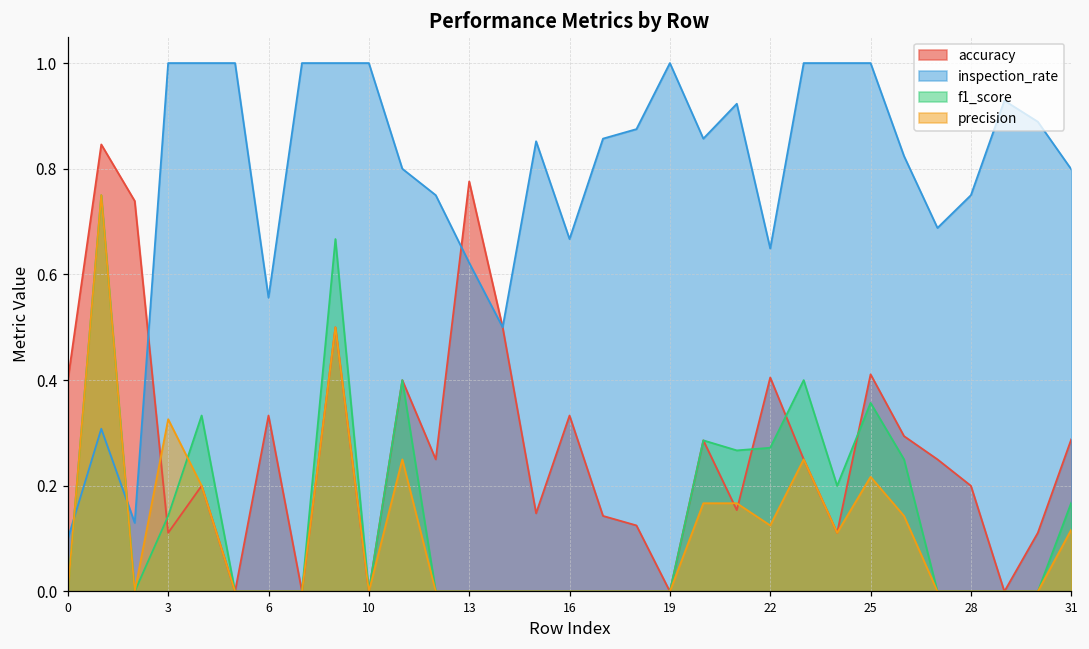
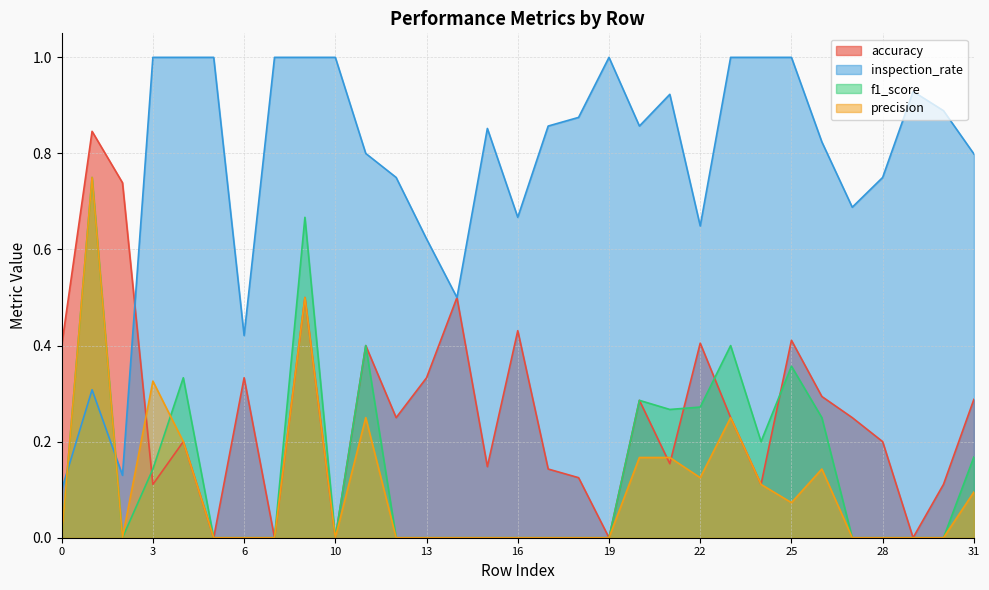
  {
    "accuracy": {
      "0": 0.40,
      "3": 0.11,
      "6": 0.33,
-     "13": 0.78,
-     "16": 0.33,
+     "13": 0.33,
+     "16": 0.43,
      "22": 0.41,
      "25": 0.41,
      "28": 0.20,
      "31": 0.29
    },
    "inspection_rate": {
      "0": 0.10,
      "3": 1.00,
-     "6": 0.56,
+     "6": 0.42,
      "10": 1.00,
      "13": 0.62,
      "16": 0.67,
      "19": 1.00,
      "22": 0.65,
      "25": 1.00,
      "28": 0.75,
      "31": 0.80
    },
    "f1_score": {
      "3": 0.14,
      "22": 0.27,
      "25": 0.36,
      "31": 0.17
    },
    "precision": {
      "3": 0.33,
      "22": 0.13,
-     "25": 0.22,
-     "31": 0.12
+     "25": 0.07,
+     "31": 0.10
    }
  }
